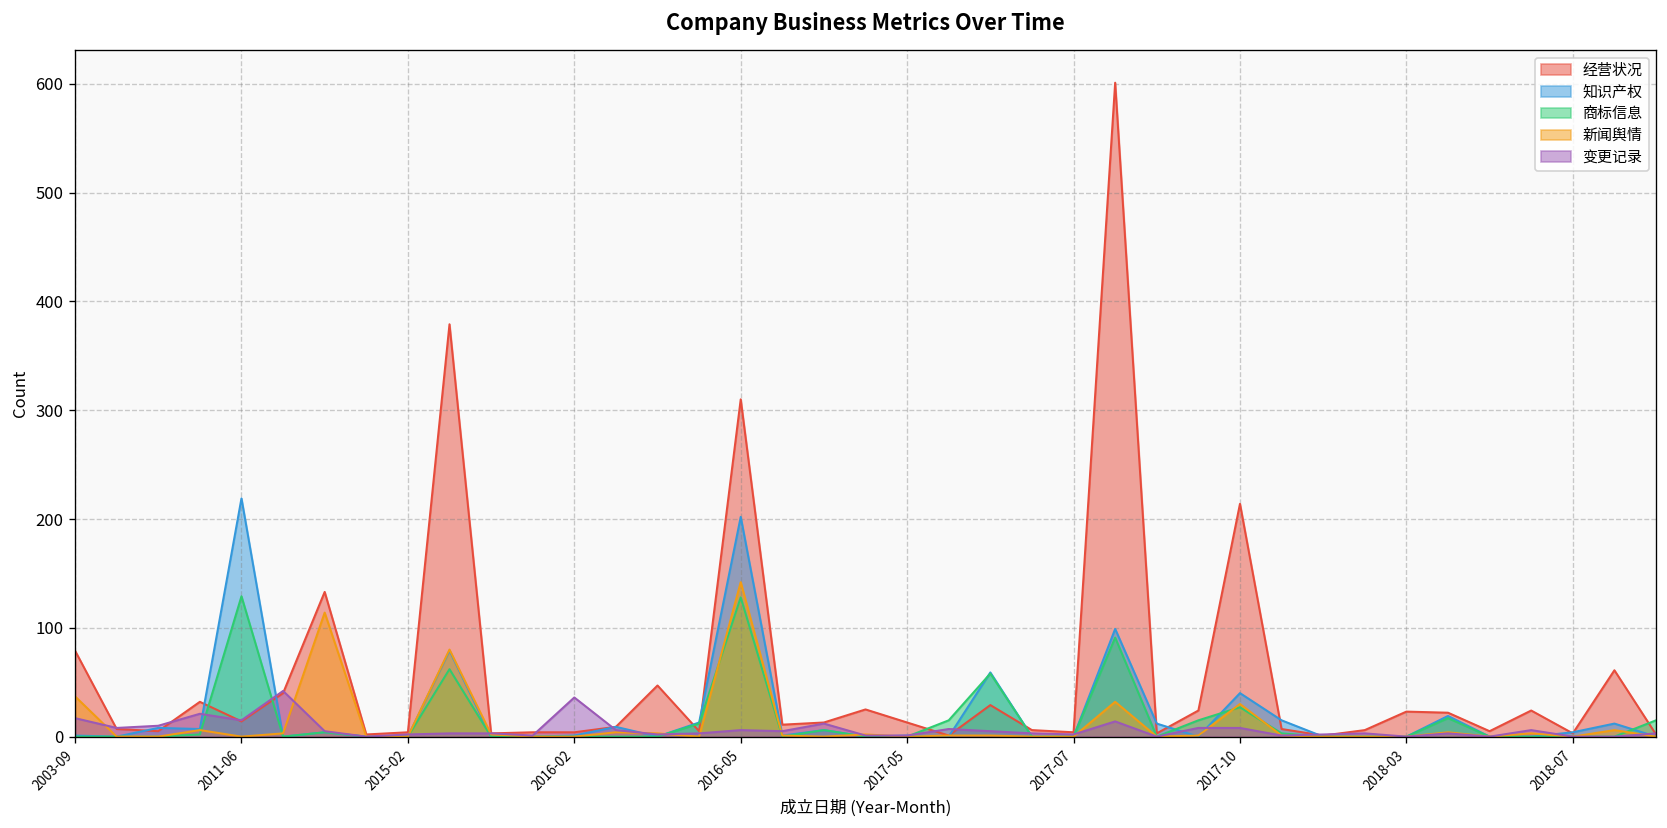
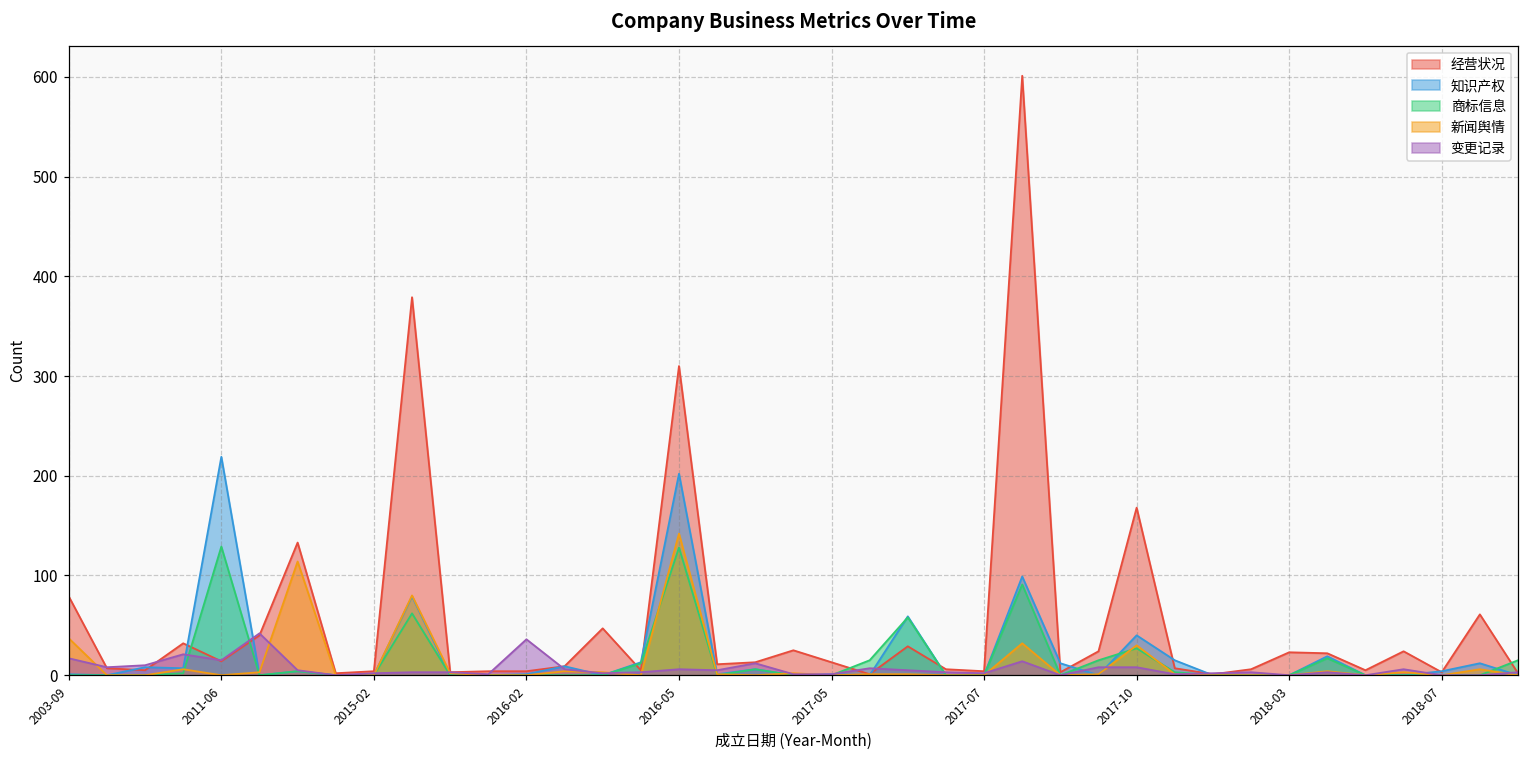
  {
    "经营状况": {
      "2016-02": 0,
-     "2017-10": 210
+     "2017-10": 170
    },
    "知识产权": {
      "2017-10": 40
    },
    "商标信息": {
      "2017-10": 30
    },
    "新闻舆情": {
      "2017-10": 30
    },
    "变更记录": {
      "2016-02": 40,
      "2017-10": 10
    }
  }
